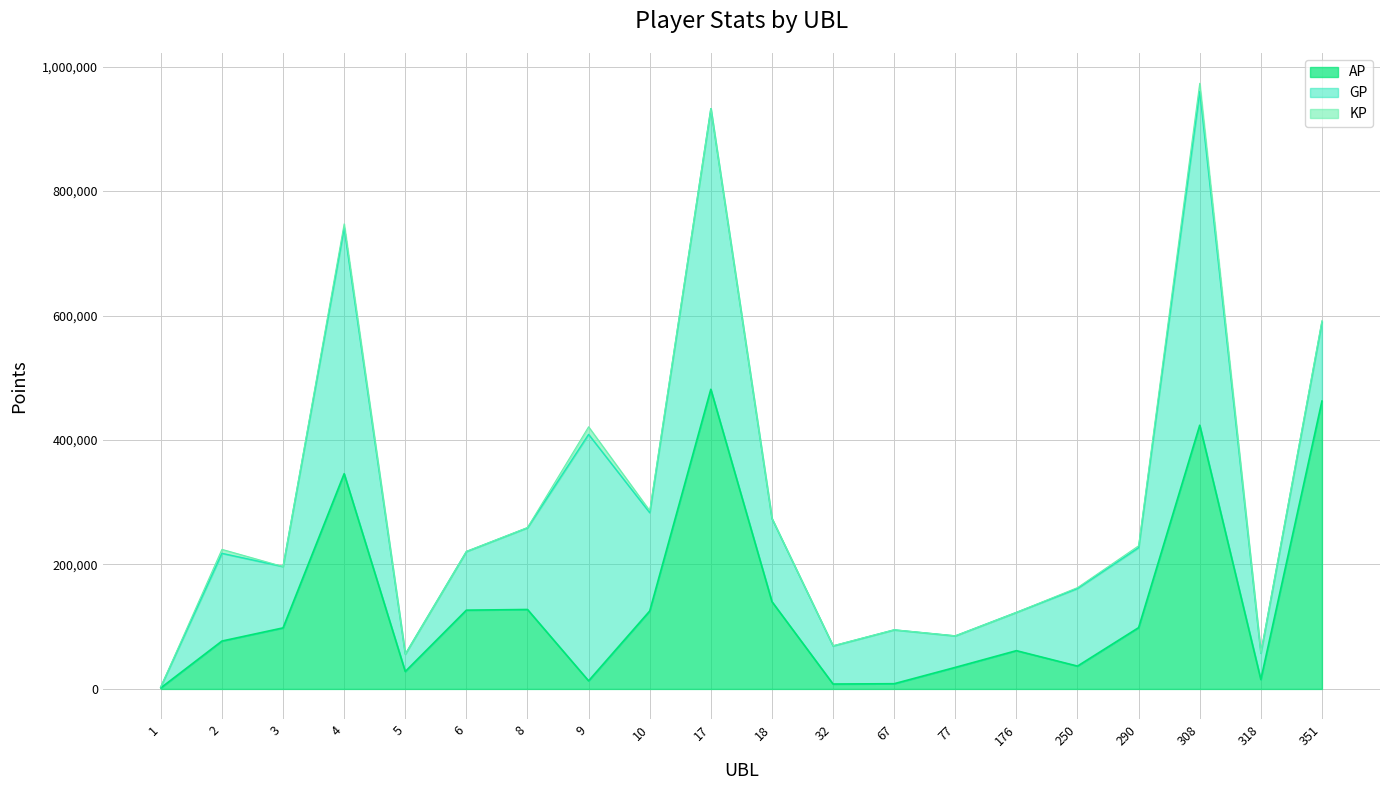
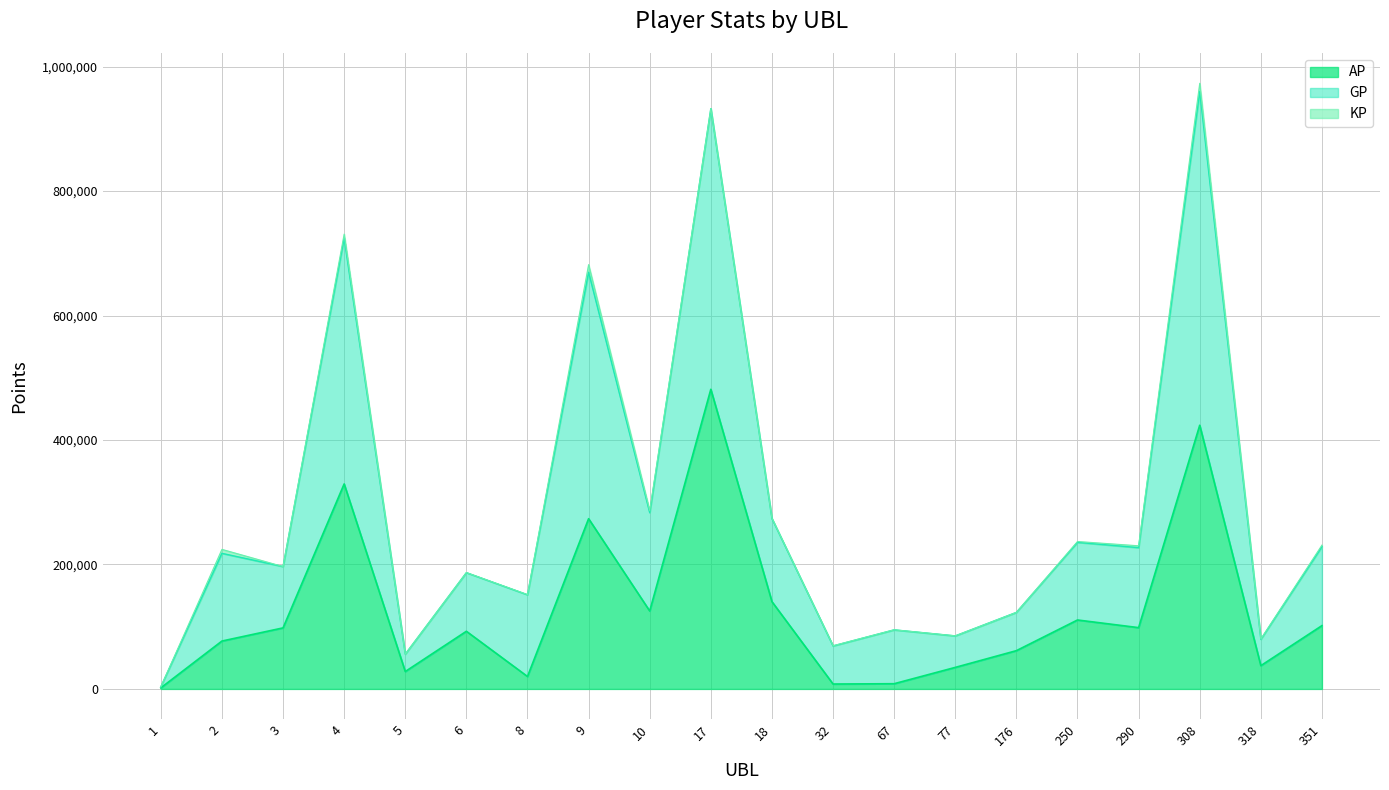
  {
    "AP": {
      "2": "80,000",
      "3": "100,000",
-     "4": "350,000",
+     "4": "330,000",
      "5": "30,000",
-     "6": "130,000",
-     "8": "130,000",
-     "9": "10,000",
+     "6": "90,000",
+     "8": "20,000",
+     "9": "270,000",
      "10": "130,000",
      "17": "480,000",
      "18": "140,000",
      "32": "10,000",
      "67": "10,000",
      "77": "30,000",
      "176": "60,000",
-     "250": "40,000",
+     "250": "110,000",
      "290": "100,000",
      "308": "420,000",
-     "318": "20,000",
-     "351": "460,000"
+     "318": "40,000",
+     "351": "100,000"
    }
  }
